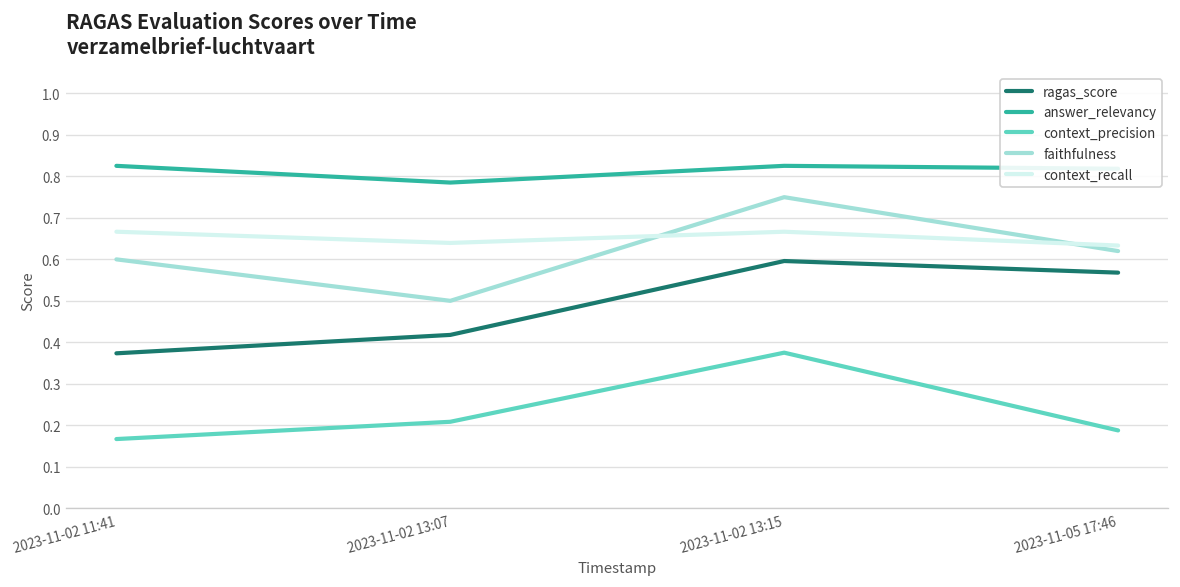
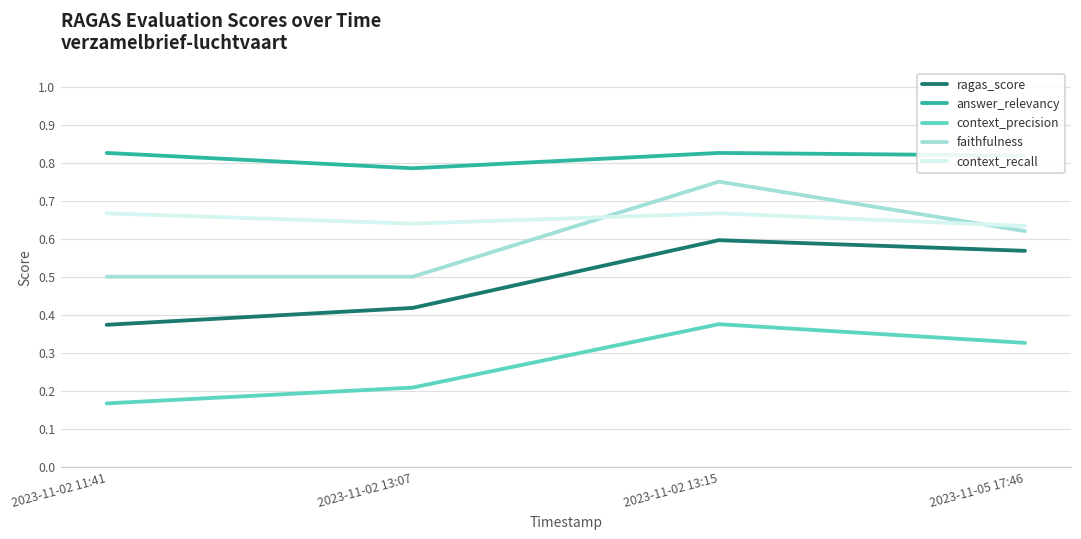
  {
    "ragas_score": {
      "2023-11-02 11:41": 0.37,
      "2023-11-02 13:07": 0.42,
      "2023-11-02 13:15": 0.60,
      "2023-11-05 17:46": 0.57
    },
    "answer_relevancy": {
      "2023-11-02 11:41": 0.83,
      "2023-11-02 13:07": 0.79,
      "2023-11-02 13:15": 0.83
    },
    "context_precision": {
      "2023-11-02 11:41": 0.17,
      "2023-11-02 13:07": 0.21,
      "2023-11-02 13:15": 0.38,
-     "2023-11-05 17:46": 0.19
+     "2023-11-05 17:46": 0.33
    },
    "faithfulness": {
-     "2023-11-02 11:41": 0.6,
+     "2023-11-02 11:41": 0.5,
      "2023-11-02 13:07": 0.5,
      "2023-11-02 13:15": 0.75,
      "2023-11-05 17:46": 0.62
    },
    "context_recall": {
      "2023-11-02 11:41": 0.67,
      "2023-11-02 13:07": 0.64,
      "2023-11-02 13:15": 0.67,
      "2023-11-05 17:46": 0.63
    }
  }
